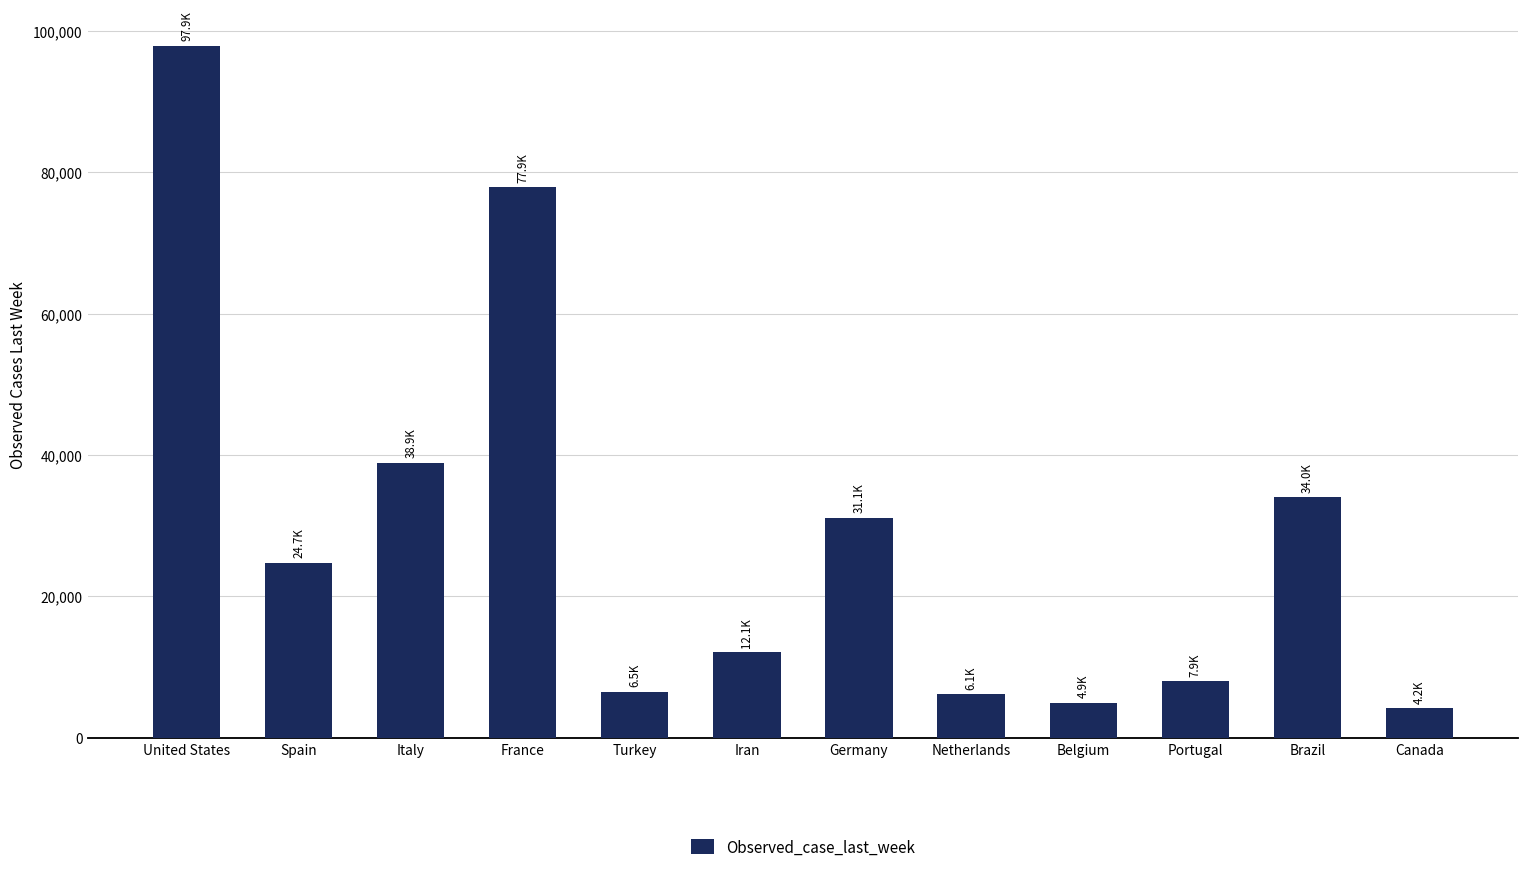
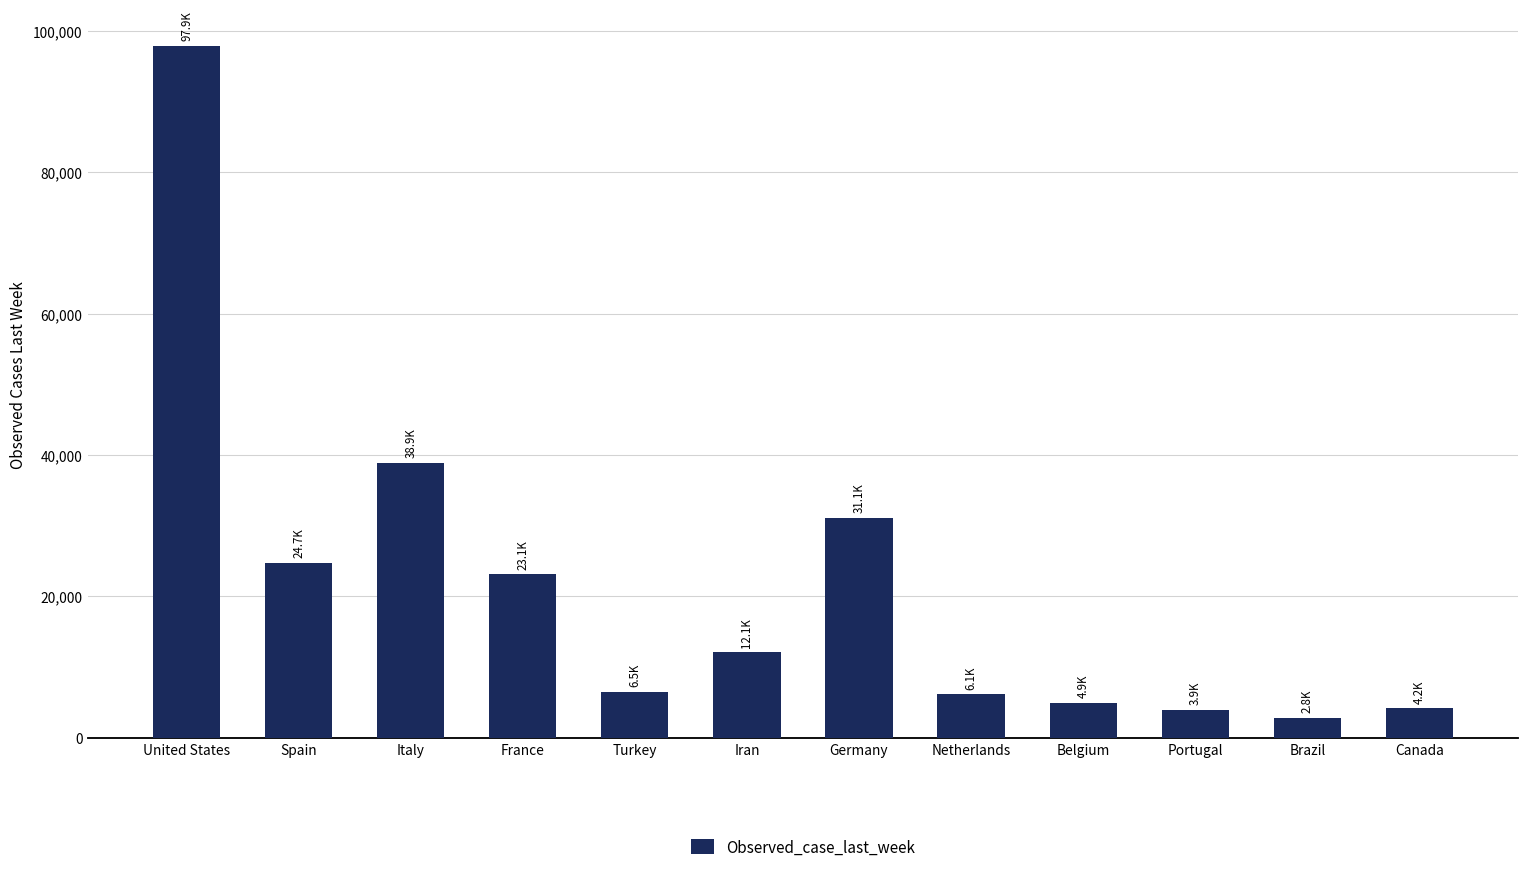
  {
    "United States": "97.9K",
    "Spain": "24.7K",
    "Italy": "38.9K",
-   "France": "77.9K",
+   "France": "23.1K",
    "Turkey": "6.5K",
    "Iran": "12.1K",
    "Germany": "31.1K",
    "Netherlands": "6.1K",
    "Belgium": "4.9K",
-   "Portugal": "7.9K",
-   "Brazil": "34.0K",
+   "Portugal": "3.9K",
+   "Brazil": "2.8K",
    "Canada": "4.2K"
  }
